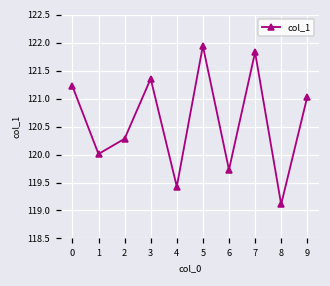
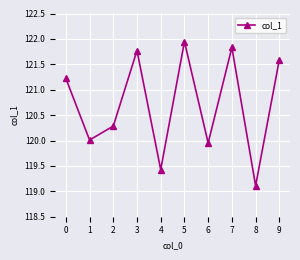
  {
    "0": 121.2,
    "1": 120.0,
    "2": 120.3,
-   "3": 121.4,
+   "3": 121.8,
    "4": 119.4,
    "5": 121.9,
-   "6": 119.7,
+   "6": 120.0,
    "7": 121.8,
    "8": 119.1,
-   "9": 121.0
+   "9": 121.6
  }
